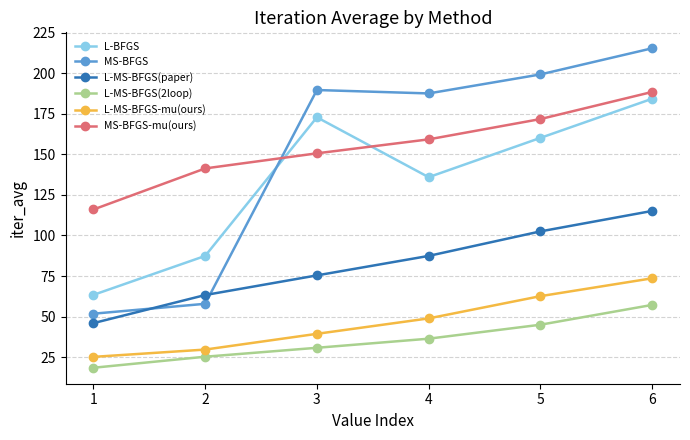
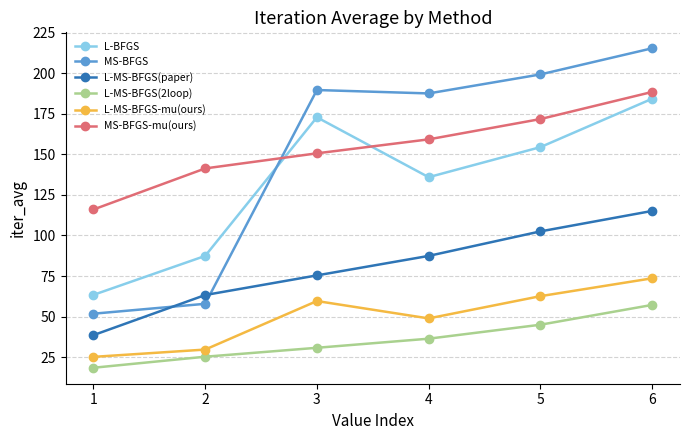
  {
    "L-BFGS": {
      "1": 63,
      "2": 87,
      "3": 173,
      "4": 136,
-     "5": 160,
+     "5": 154,
      "6": 184
    },
    "MS-BFGS": {
      "1": 52,
      "2": 58,
      "3": 190,
      "4": 188,
      "5": 199,
      "6": 215
    },
    "L-MS-BFGS(paper)": {
-     "1": 46,
+     "1": 39,
      "2": 63,
      "3": 75,
      "4": 87,
      "5": 103,
      "6": 115
    },
    "L-MS-BFGS(2loop)": {
      "1": 19,
      "2": 25,
      "3": 31,
      "4": 36,
      "5": 45,
      "6": 57
    },
    "L-MS-BFGS-mu(ours)": {
      "1": 25,
      "2": 30,
-     "3": 39,
+     "3": 60,
      "4": 49,
      "5": 63,
      "6": 74
    },
    "MS-BFGS-mu(ours)": {
      "1": 116,
      "2": 141,
      "3": 151,
      "4": 159,
      "5": 172,
      "6": 188
    }
  }
